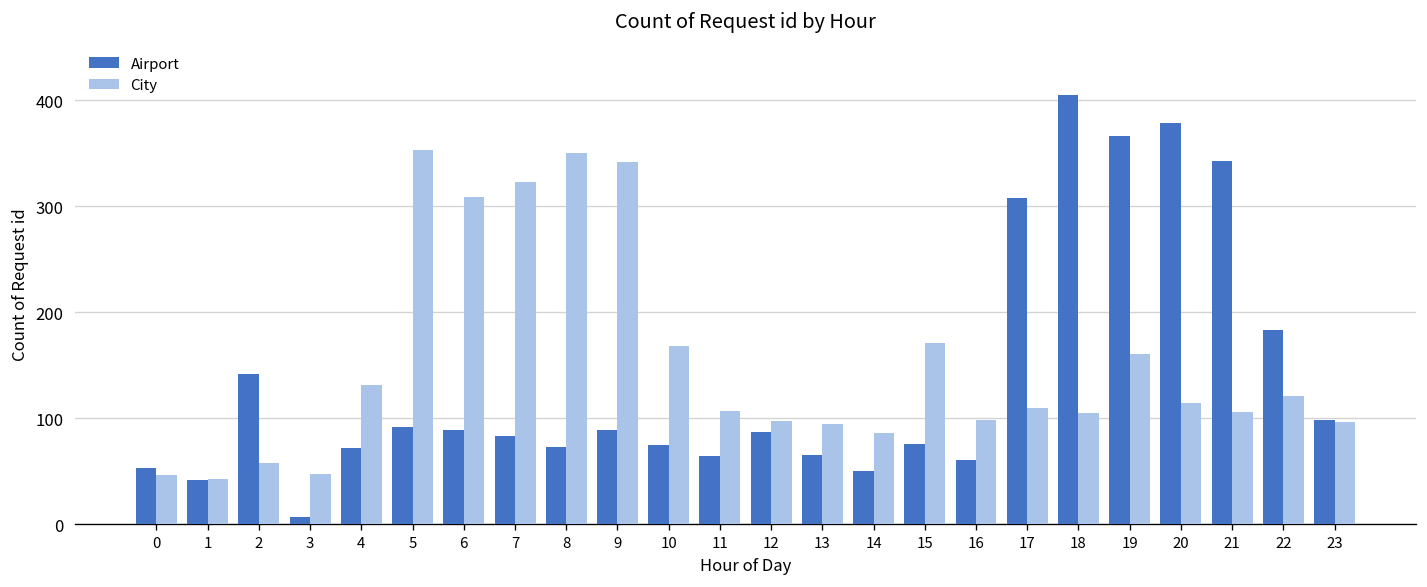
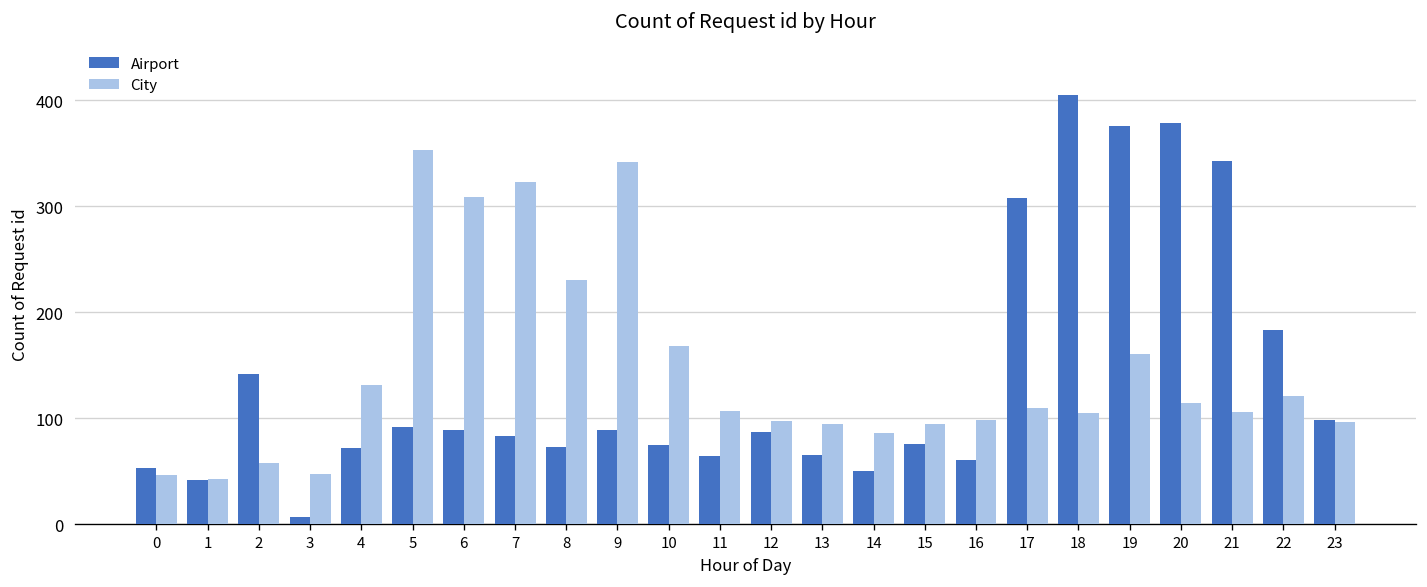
  {
    "Airport": {
      "0": 50,
      "1": 40,
      "2": 140,
      "3": 10,
      "4": 70,
      "5": 90,
      "6": 90,
      "7": 80,
      "8": 70,
      "9": 90,
      "10": 80,
      "11": 60,
      "12": 90,
      "13": 70,
      "14": 50,
      "15": 80,
      "16": 60,
      "17": 310,
      "18": 410,
-     "19": 370,
+     "19": 380,
      "20": 380,
      "21": 340,
      "22": 180,
      "23": 100
    },
    "City": {
      "0": 50,
      "1": 40,
      "2": 60,
      "3": 50,
      "4": 130,
      "5": 350,
      "6": 310,
      "7": 320,
-     "8": 350,
+     "8": 230,
      "9": 340,
      "10": 170,
      "11": 110,
      "12": 100,
      "13": 100,
      "14": 90,
-     "15": 170,
+     "15": 100,
      "16": 100,
      "17": 110,
      "18": 110,
      "19": 160,
      "20": 110,
      "21": 110,
      "22": 120,
      "23": 100
    }
  }
